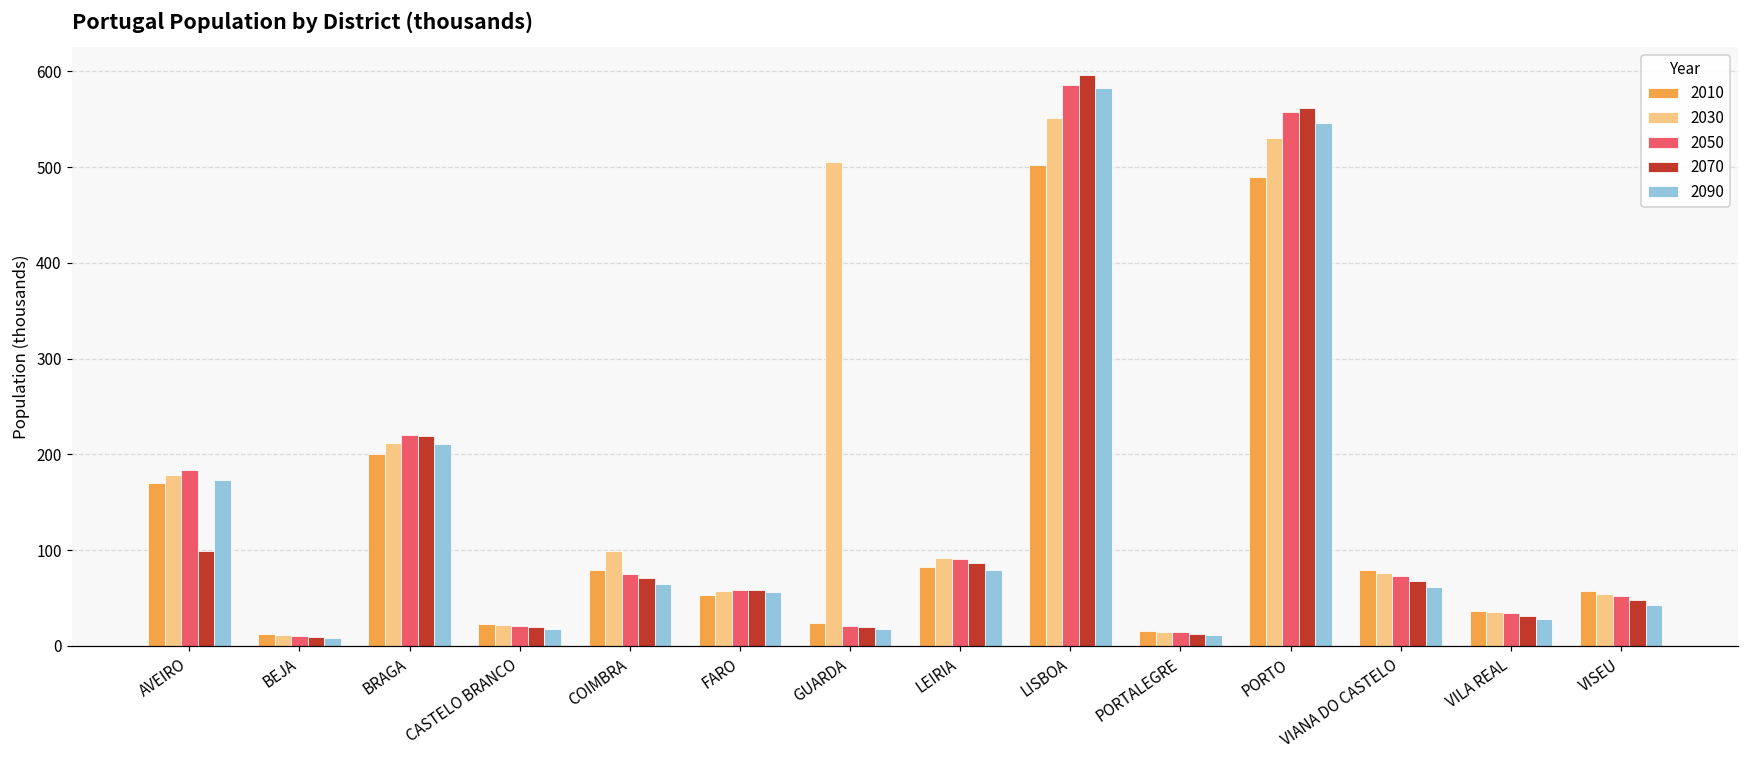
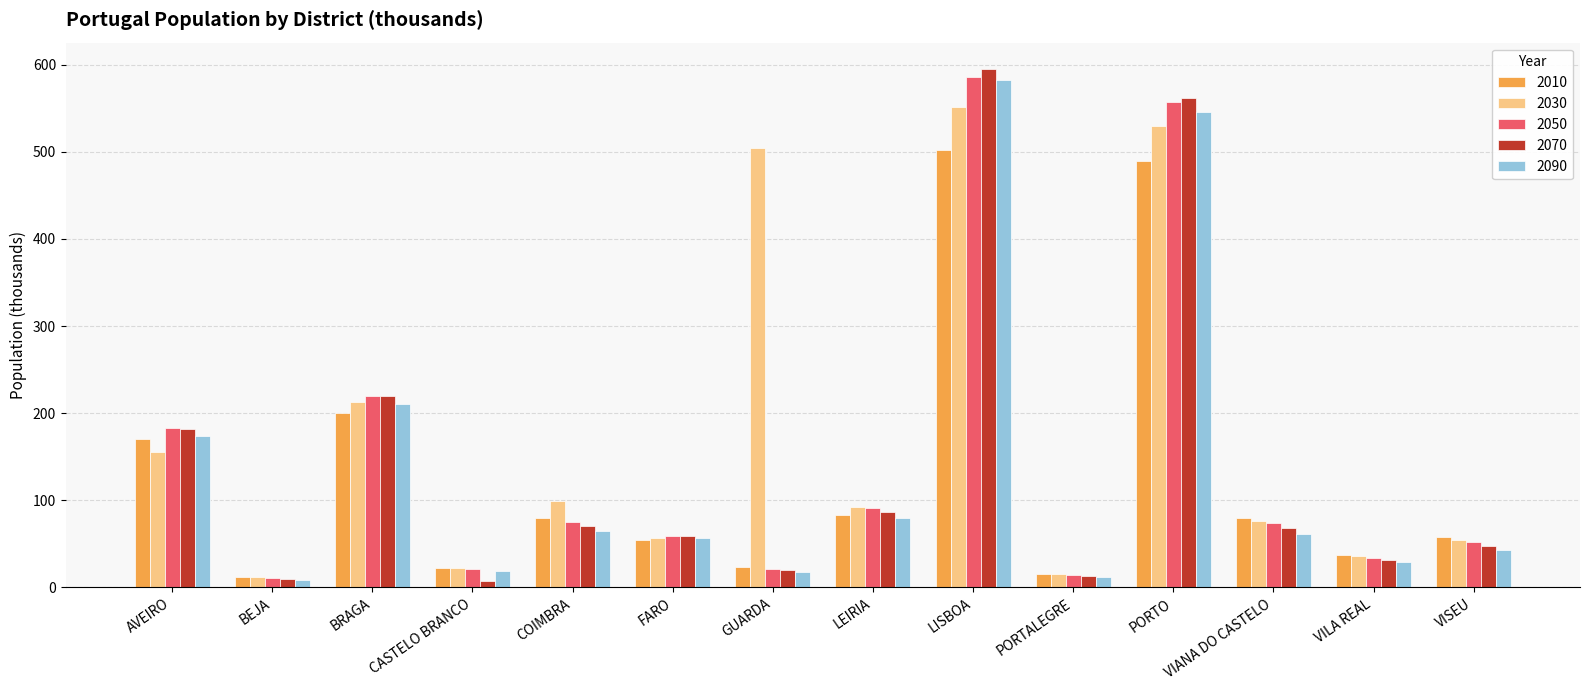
  {
    "2010": {
      "AVEIRO": 170,
      "BEJA": 10,
      "BRAGA": 200,
      "CASTELO BRANCO": 20,
      "COIMBRA": 80,
      "FARO": 50,
      "GUARDA": 20,
      "LEIRIA": 80,
      "LISBOA": 500,
      "PORTALEGRE": 20,
      "PORTO": 490,
      "VIANA DO CASTELO": 80,
      "VILA REAL": 40,
      "VISEU": 60
    },
    "2030": {
-     "AVEIRO": 180,
+     "AVEIRO": 160,
      "BEJA": 10,
      "BRAGA": 210,
      "CASTELO BRANCO": 20,
      "COIMBRA": 100,
      "FARO": 60,
      "GUARDA": 500,
      "LEIRIA": 90,
      "LISBOA": 550,
      "PORTALEGRE": 10,
      "PORTO": 530,
      "VIANA DO CASTELO": 80,
      "VILA REAL": 40,
      "VISEU": 50
    },
    "2050": {
      "AVEIRO": 180,
      "BEJA": 10,
      "BRAGA": 220,
      "CASTELO BRANCO": 20,
      "COIMBRA": 80,
      "FARO": 60,
      "GUARDA": 20,
      "LEIRIA": 90,
      "LISBOA": 590,
      "PORTALEGRE": 10,
      "PORTO": 560,
      "VIANA DO CASTELO": 70,
      "VILA REAL": 30,
      "VISEU": 50
    },
    "2070": {
-     "AVEIRO": 100,
+     "AVEIRO": 180,
      "BEJA": 10,
      "BRAGA": 220,
-     "CASTELO BRANCO": 20,
+     "CASTELO BRANCO": 10,
      "COIMBRA": 70,
      "FARO": 60,
      "GUARDA": 20,
      "LEIRIA": 90,
      "LISBOA": 600,
      "PORTALEGRE": 10,
      "PORTO": 560,
      "VIANA DO CASTELO": 70,
      "VILA REAL": 30,
      "VISEU": 50
    },
    "2090": {
      "AVEIRO": 170,
      "BEJA": 10,
      "BRAGA": 210,
      "CASTELO BRANCO": 20,
      "COIMBRA": 60,
      "FARO": 60,
      "GUARDA": 20,
      "LEIRIA": 80,
      "LISBOA": 580,
      "PORTALEGRE": 10,
      "PORTO": 550,
      "VIANA DO CASTELO": 60,
      "VILA REAL": 30,
      "VISEU": 40
    }
  }
